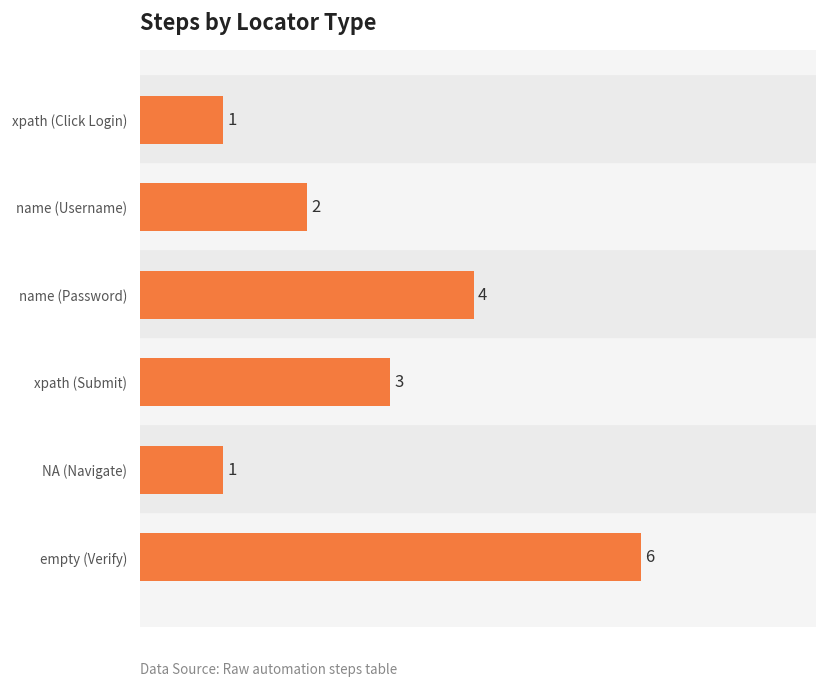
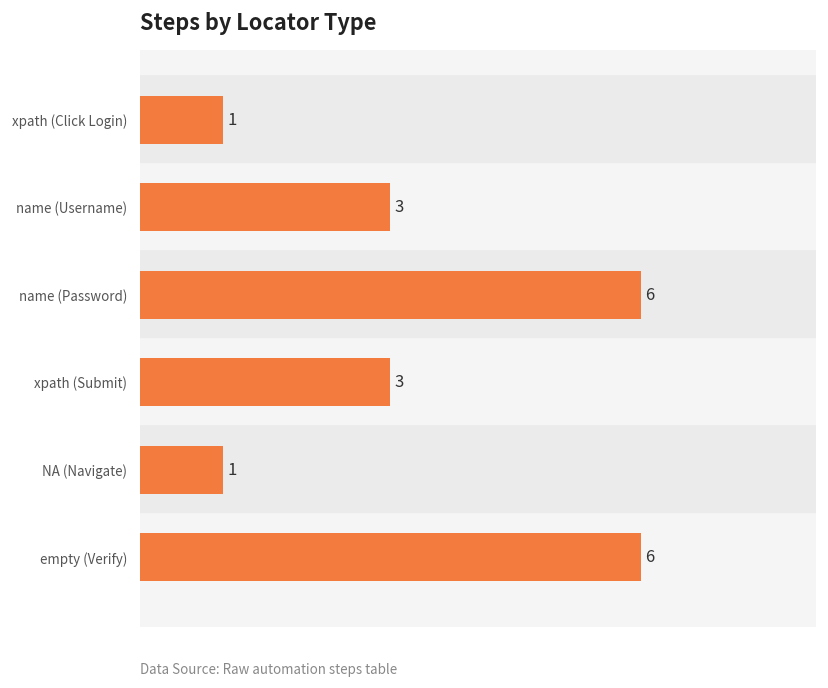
  {
    "xpath (Click Login)": 1,
-   "name (Username)": 2,
-   "name (Password)": 4,
+   "name (Username)": 3,
+   "name (Password)": 6,
    "xpath (Submit)": 3,
    "NA (Navigate)": 1,
    "empty (Verify)": 6
  }
